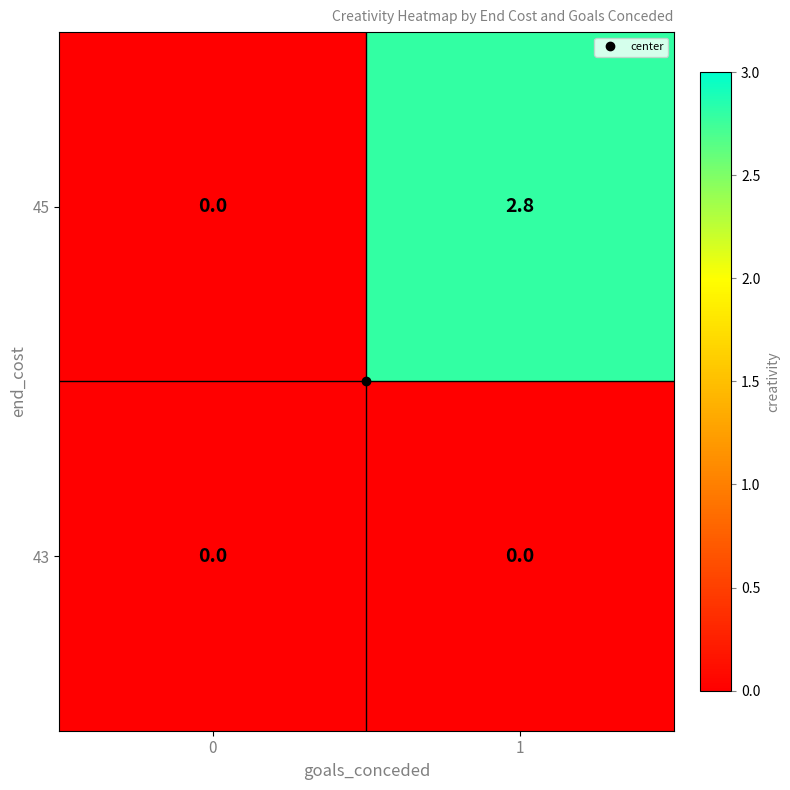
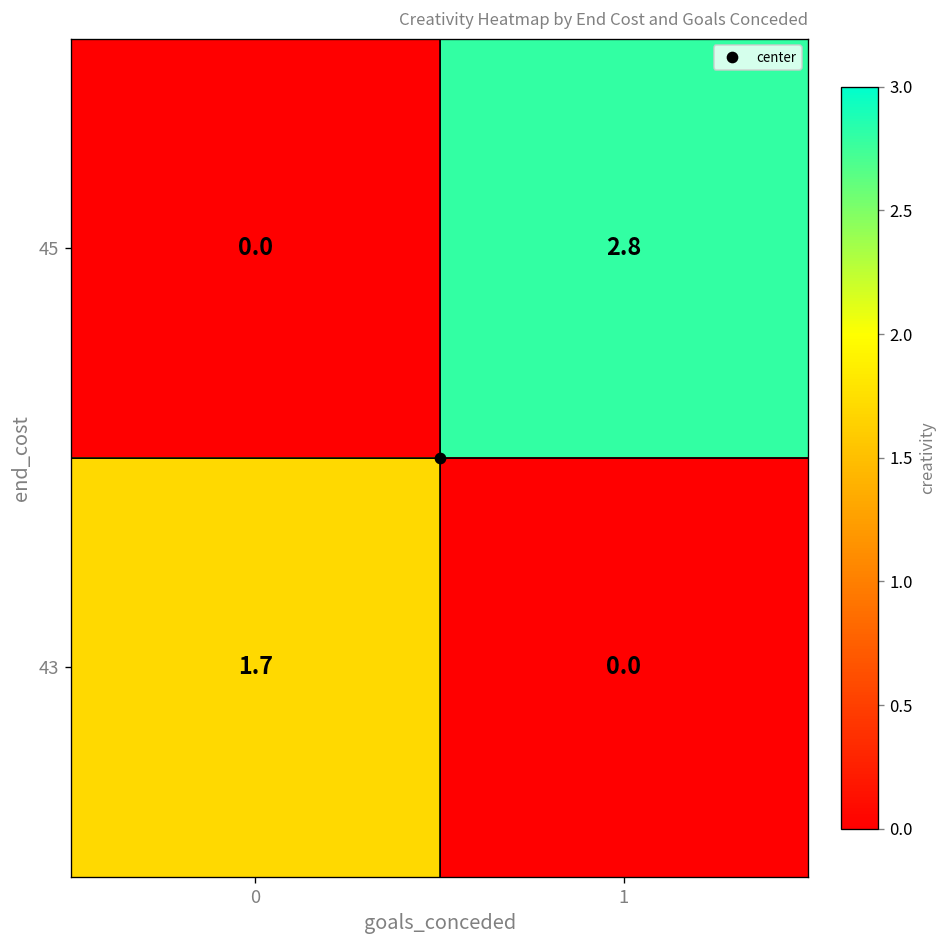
  {
    "45": {
      "0": 0.0,
      "1": 2.8
    },
    "43": {
-     "0": 0.0,
+     "0": 1.7,
      "1": 0.0
    }
  }
